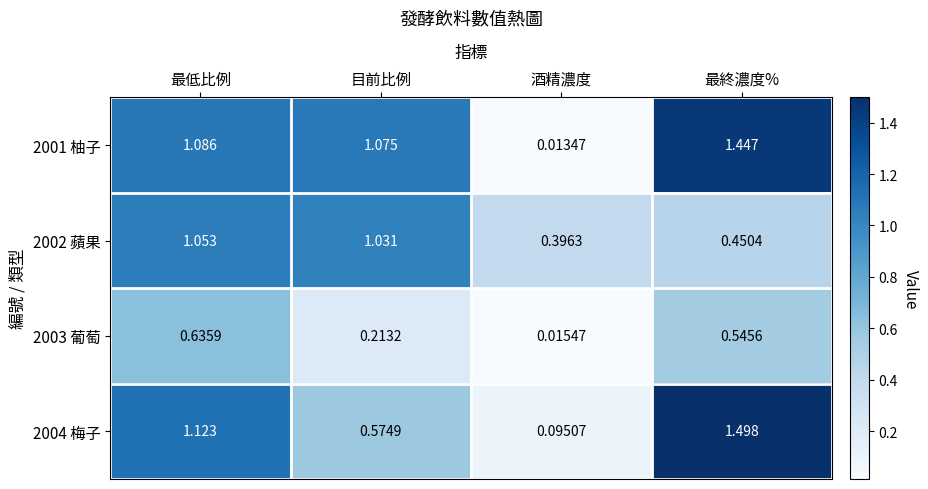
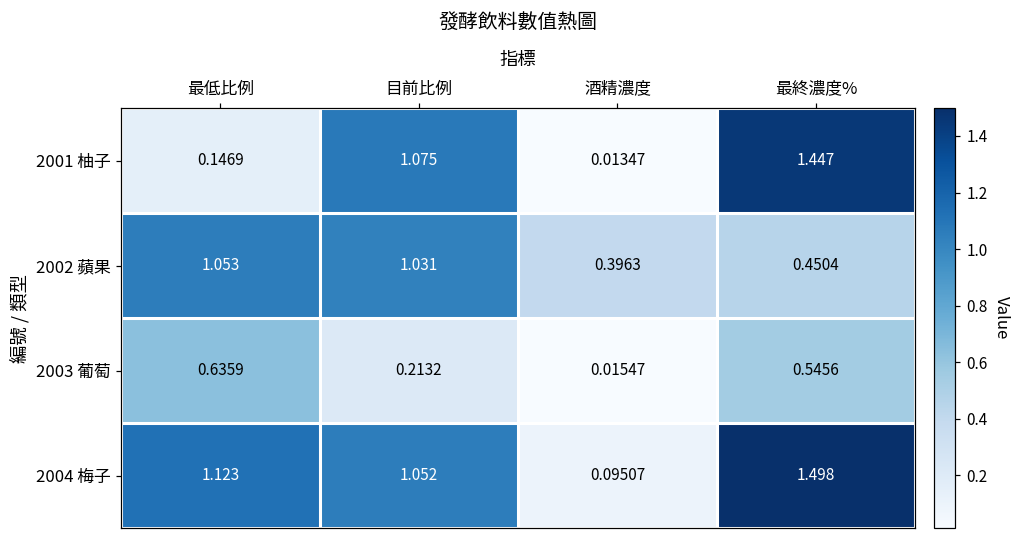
  {
    "2001 柚子": {
-     "最低比例": 1.086,
+     "最低比例": 0.1469,
      "目前比例": 1.075,
      "酒精濃度": 0.01347,
      "最終濃度%": 1.447
    },
    "2002 蘋果": {
      "最低比例": 1.053,
      "目前比例": 1.031,
      "酒精濃度": 0.3963,
      "最終濃度%": 0.4504
    },
    "2003 葡萄": {
      "最低比例": 0.6359,
      "目前比例": 0.2132,
      "酒精濃度": 0.01547,
      "最終濃度%": 0.5456
    },
    "2004 梅子": {
      "最低比例": 1.123,
-     "目前比例": 0.5749,
+     "目前比例": 1.052,
      "酒精濃度": 0.09507,
      "最終濃度%": 1.498
    }
  }
